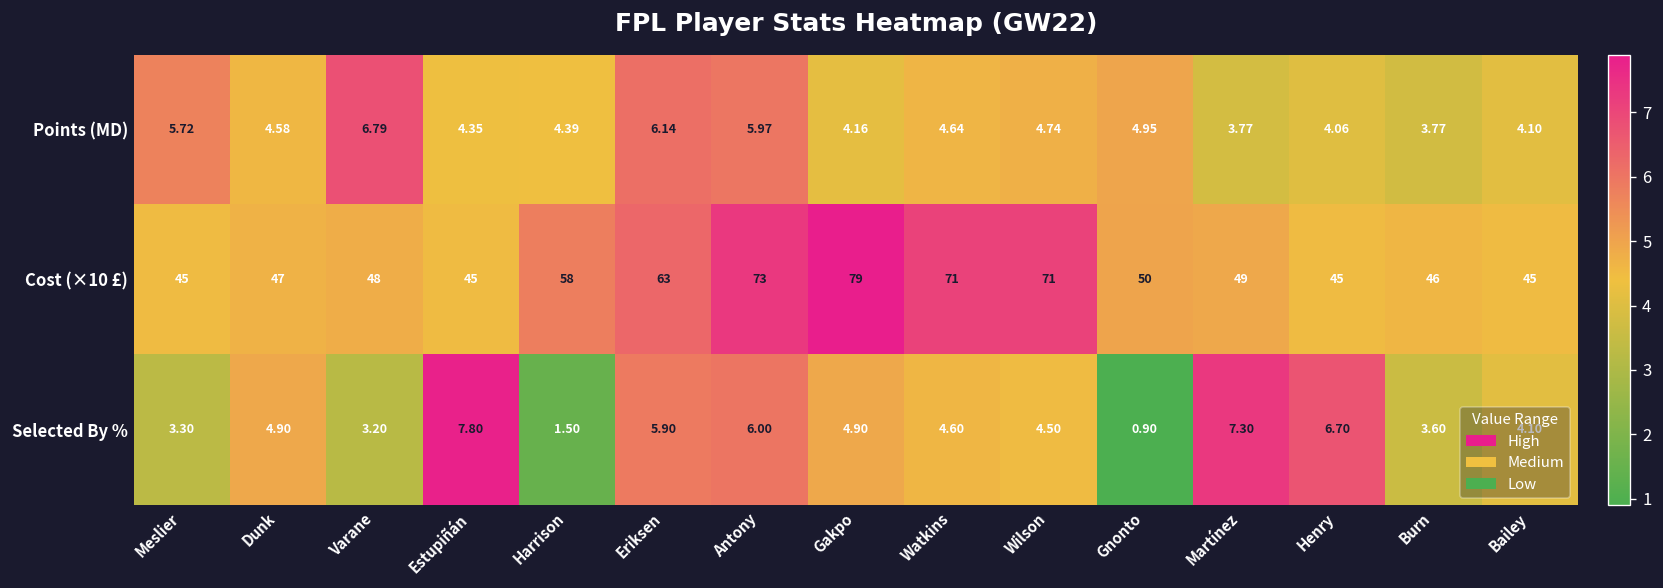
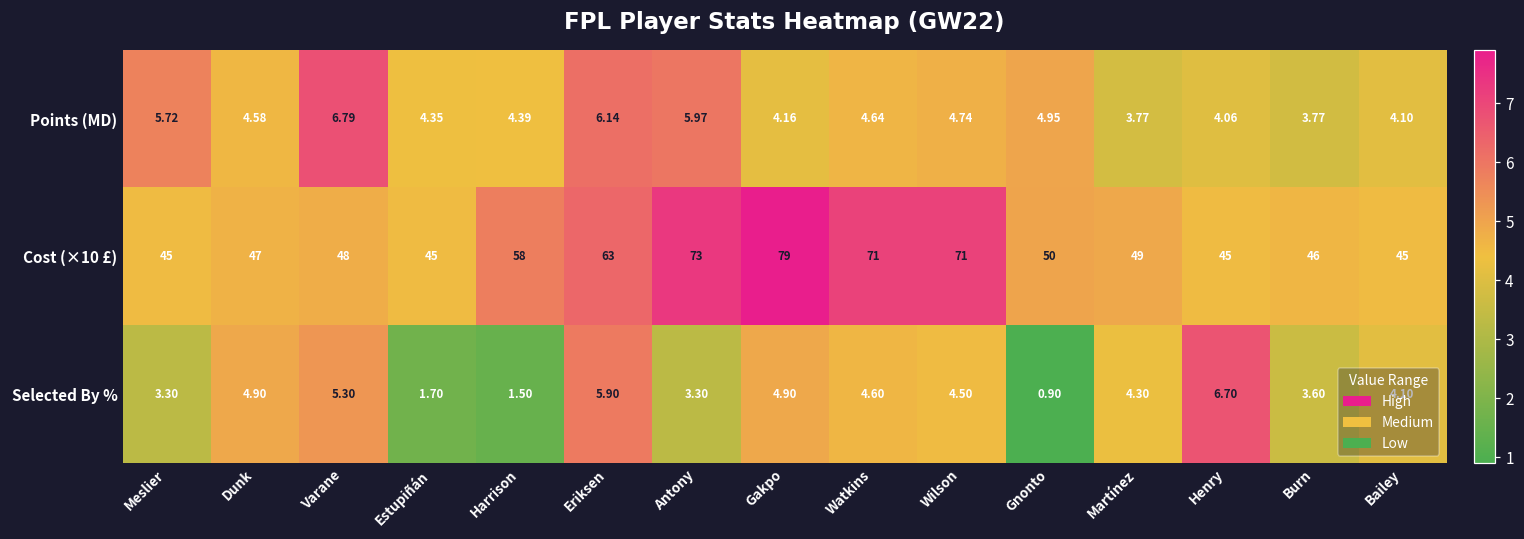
  {
    "Points (MD)": {
      "Meslier": 5.72,
      "Dunk": 4.58,
      "Varane": 6.79,
      "Estupiñán": 4.35,
      "Harrison": 4.39,
      "Eriksen": 6.14,
      "Antony": 5.97,
      "Gakpo": 4.16,
      "Watkins": 4.64,
      "Wilson": 4.74,
      "Gnonto": 4.95,
      "Martínez": 3.77,
      "Henry": 4.06,
      "Burn": 3.77,
      "Bailey": 4.10
    },
    "Cost (×10 £)": {
      "Meslier": 45,
      "Dunk": 47,
      "Varane": 48,
      "Estupiñán": 45,
      "Harrison": 58,
      "Eriksen": 63,
      "Antony": 73,
      "Gakpo": 79,
      "Watkins": 71,
      "Wilson": 71,
      "Gnonto": 50,
      "Martínez": 49,
      "Henry": 45,
      "Burn": 46,
      "Bailey": 45
    },
    "Selected By %": {
      "Meslier": 3.30,
      "Dunk": 4.90,
-     "Varane": 3.20,
-     "Estupiñán": 7.80,
+     "Varane": 5.30,
+     "Estupiñán": 1.70,
      "Harrison": 1.50,
      "Eriksen": 5.90,
-     "Antony": 6.00,
+     "Antony": 3.30,
      "Gakpo": 4.90,
      "Watkins": 4.60,
      "Wilson": 4.50,
      "Gnonto": 0.90,
-     "Martínez": 7.30,
+     "Martínez": 4.30,
      "Henry": 6.70,
      "Burn": 3.60
    }
  }
